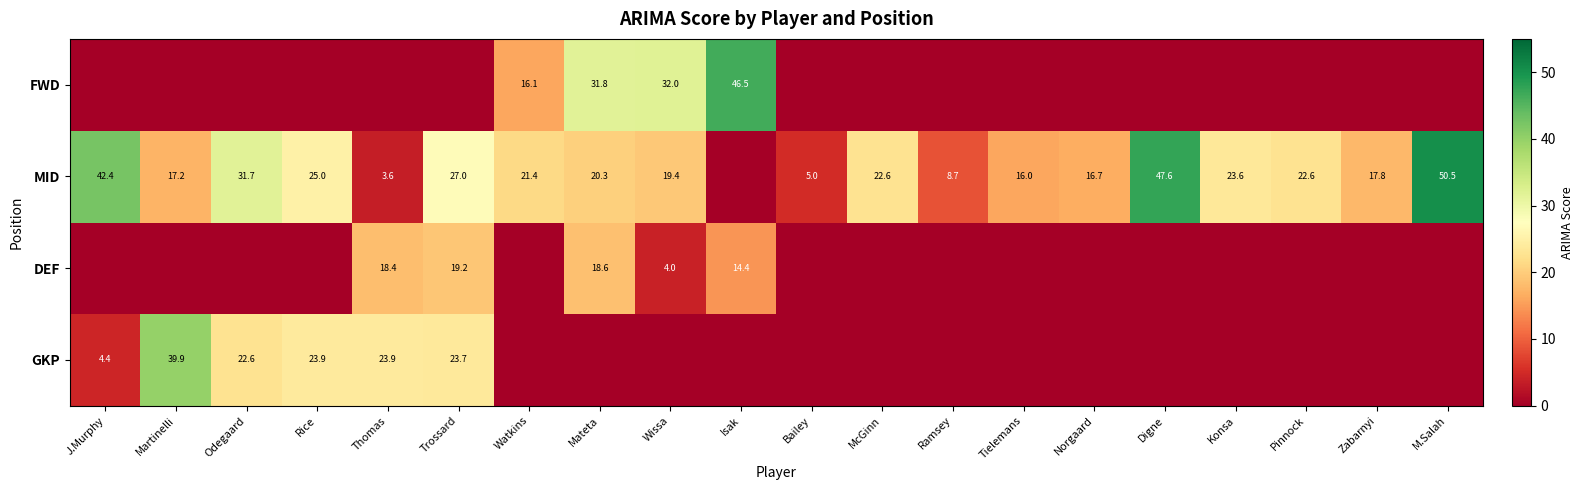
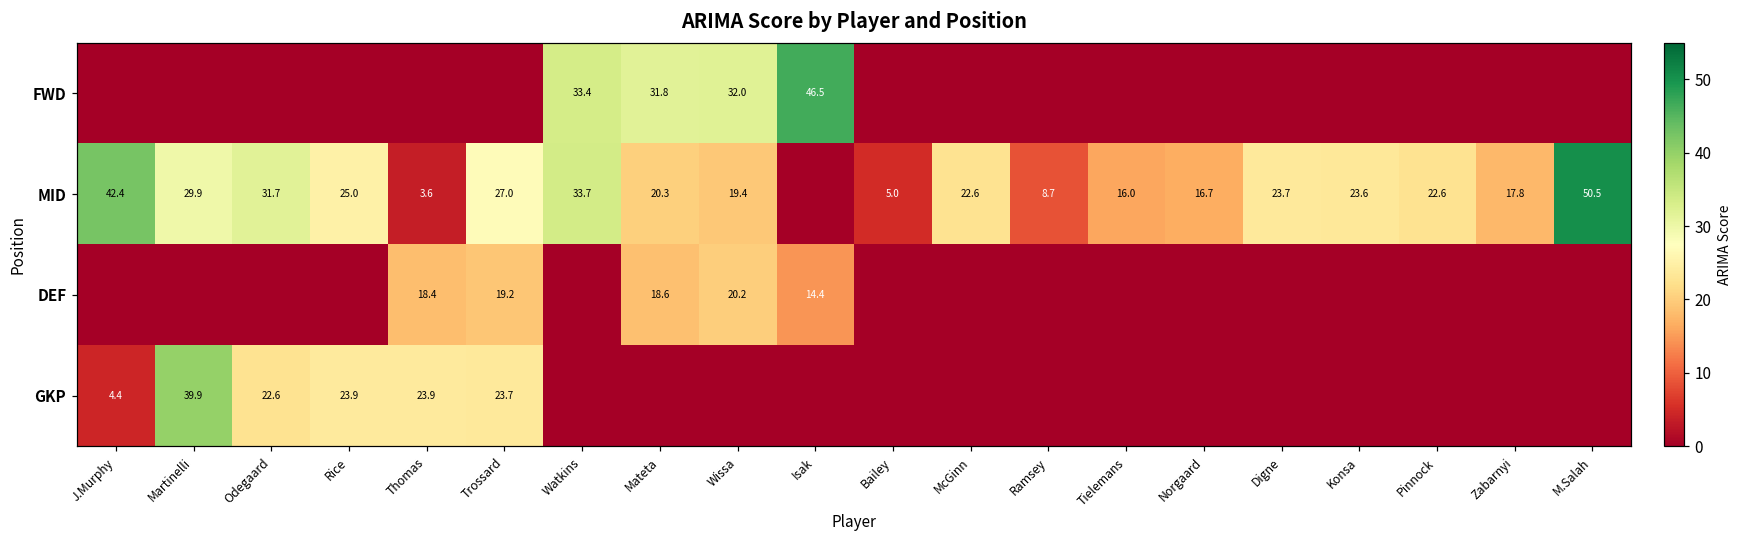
  {
    "FWD": {
-     "Watkins": 16.1,
+     "Watkins": 33.4,
      "Mateta": 31.8,
      "Wissa": 32.0,
      "Isak": 46.5
    },
    "MID": {
      "J.Murphy": 42.4,
-     "Martinelli": 17.2,
+     "Martinelli": 29.9,
      "Odegaard": 31.7,
      "Rice": 25.0,
      "Thomas": 3.6,
      "Trossard": 27.0,
-     "Watkins": 21.4,
+     "Watkins": 33.7,
      "Mateta": 20.3,
      "Wissa": 19.4,
      "Bailey": 5.0,
      "McGinn": 22.6,
      "Ramsey": 8.7,
      "Tielemans": 16.0,
      "Norgaard": 16.7,
-     "Digne": 47.6,
+     "Digne": 23.7,
      "Konsa": 23.6,
      "Pinnock": 22.6,
      "Zabarnyi": 17.8,
      "M.Salah": 50.5
    },
    "DEF": {
      "Thomas": 18.4,
      "Trossard": 19.2,
      "Mateta": 18.6,
-     "Wissa": 4.0,
+     "Wissa": 20.2,
      "Isak": 14.4
    },
    "GKP": {
      "J.Murphy": 4.4,
      "Martinelli": 39.9,
      "Odegaard": 22.6,
      "Rice": 23.9,
      "Thomas": 23.9,
      "Trossard": 23.7
    }
  }
